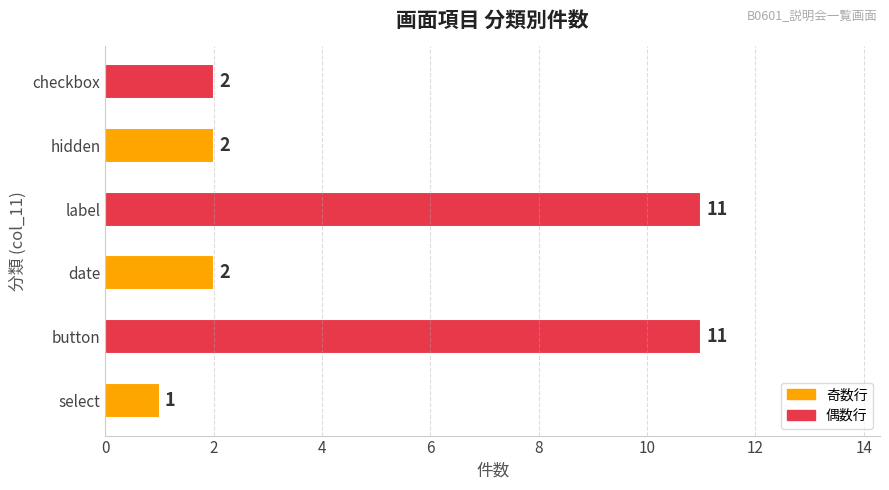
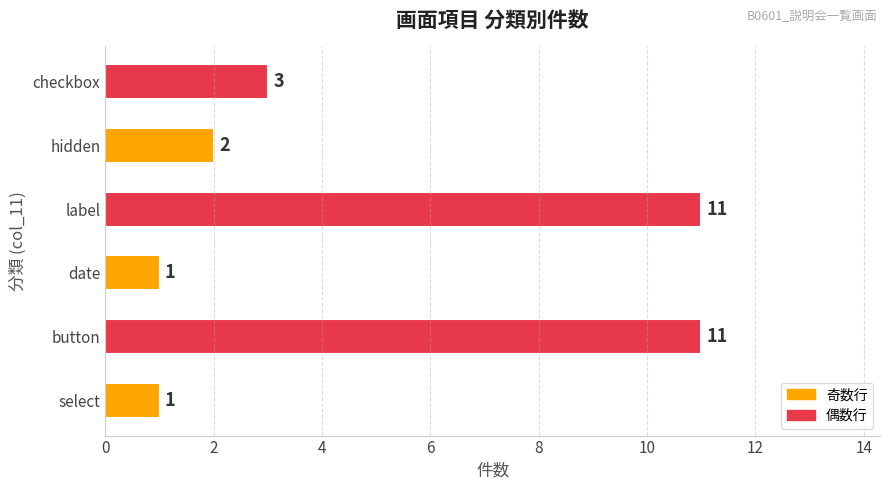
  {
-   "checkbox": 2,
+   "checkbox": 3,
    "hidden": 2,
    "label": 11,
-   "date": 2,
+   "date": 1,
    "button": 11,
    "select": 1
  }
